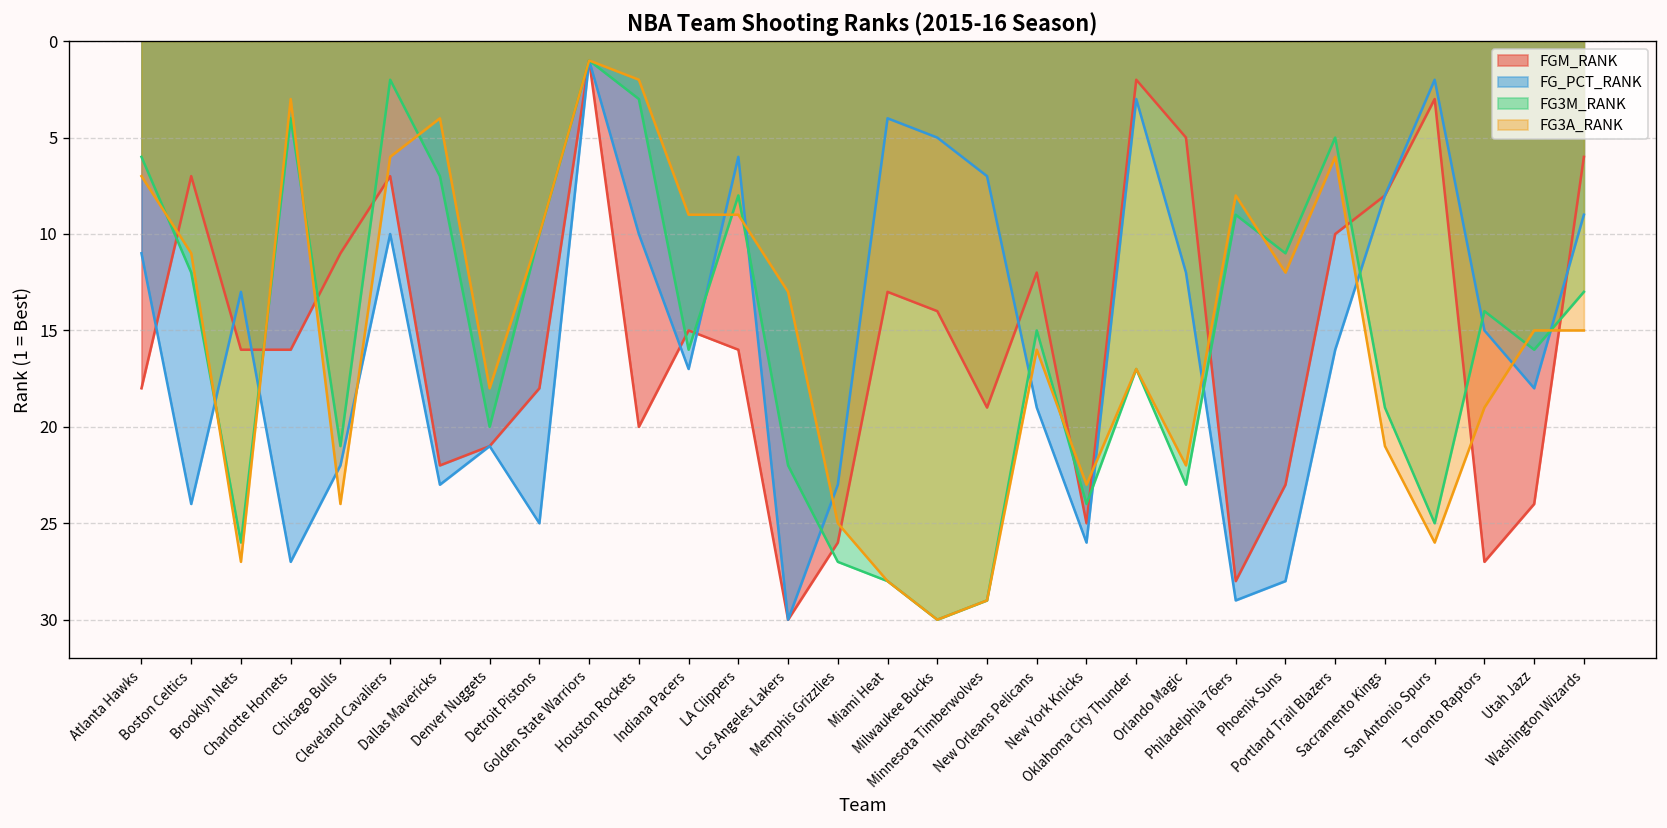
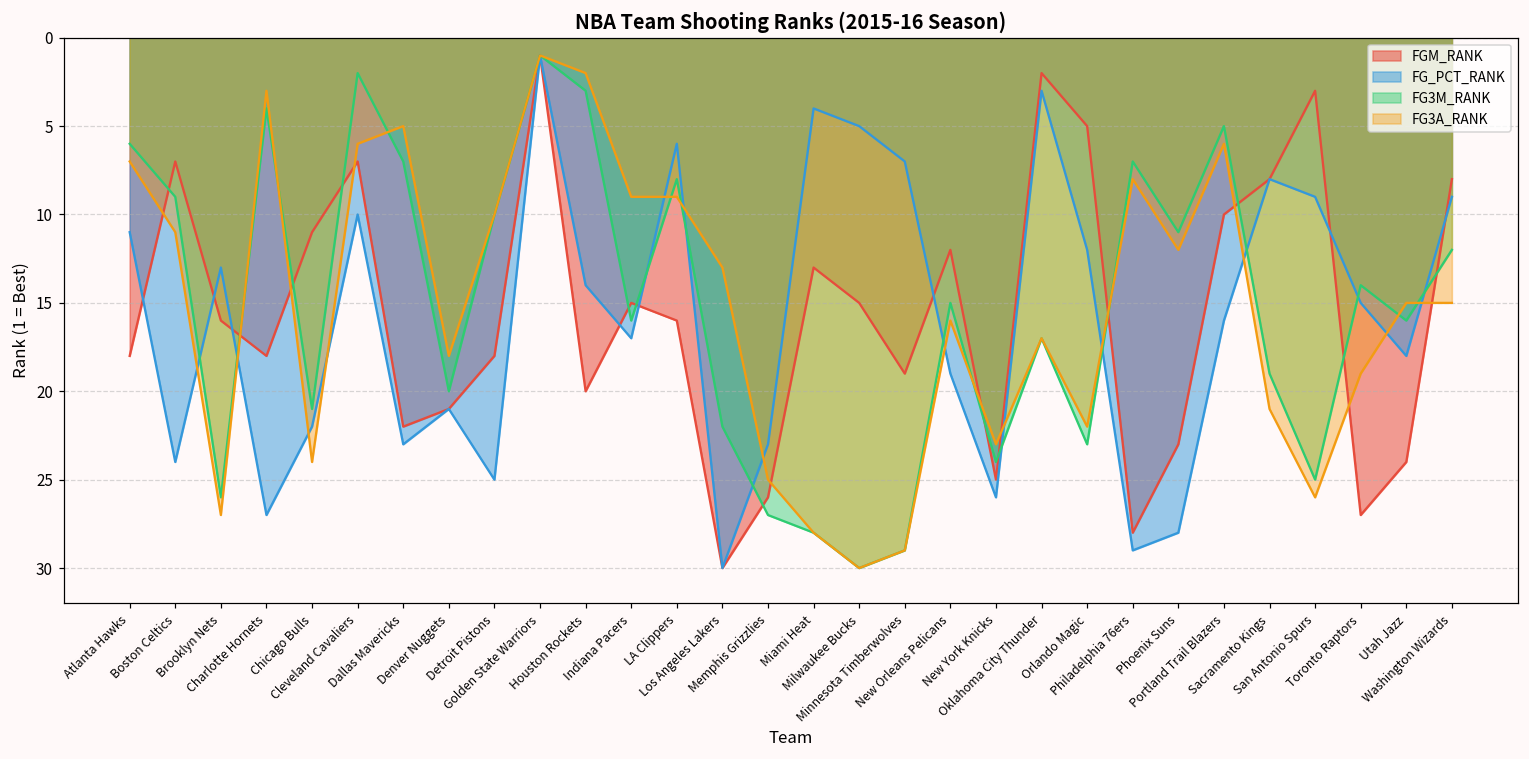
  {
    "FGM_RANK": {
      "Atlanta Hawks": 18,
      "Boston Celtics": 7,
      "Brooklyn Nets": 16,
-     "Charlotte Hornets": 16,
+     "Charlotte Hornets": 18,
      "Chicago Bulls": 11,
      "Cleveland Cavaliers": 7,
      "Dallas Mavericks": 22,
      "Detroit Pistons": 18,
      "Houston Rockets": 20,
      "Indiana Pacers": 15,
      "LA Clippers": 16,
      "Memphis Grizzlies": 26,
      "Miami Heat": 13,
-     "Milwaukee Bucks": 14,
+     "Milwaukee Bucks": 15,
      "Minnesota Timberwolves": 19,
      "New Orleans Pelicans": 12,
      "New York Knicks": 25,
      "Oklahoma City Thunder": 2,
      "Orlando Magic": 5,
      "Philadelphia 76ers": 28,
      "Phoenix Suns": 23,
      "Portland Trail Blazers": 10,
      "San Antonio Spurs": 3,
      "Toronto Raptors": 27,
      "Utah Jazz": 24,
-     "Washington Wizards": 6
+     "Washington Wizards": 8
    },
    "FG_PCT_RANK": {
      "Atlanta Hawks": 11,
      "Boston Celtics": 24,
      "Brooklyn Nets": 13,
      "Charlotte Hornets": 27,
      "Chicago Bulls": 22,
      "Cleveland Cavaliers": 10,
      "Dallas Mavericks": 23,
      "Detroit Pistons": 25,
-     "Houston Rockets": 10,
+     "Houston Rockets": 14,
      "Indiana Pacers": 17,
      "LA Clippers": 6,
      "Memphis Grizzlies": 23,
      "Miami Heat": 4,
      "Milwaukee Bucks": 5,
      "Minnesota Timberwolves": 7,
      "New Orleans Pelicans": 19,
      "New York Knicks": 26,
      "Oklahoma City Thunder": 3,
      "Orlando Magic": 12,
      "Philadelphia 76ers": 29,
      "Phoenix Suns": 28,
      "Portland Trail Blazers": 16,
-     "San Antonio Spurs": 2,
+     "San Antonio Spurs": 9,
      "Toronto Raptors": 15,
      "Utah Jazz": 18,
      "Washington Wizards": 9
    },
    "FG3M_RANK": {
      "Atlanta Hawks": 6,
-     "Boston Celtics": 12,
+     "Boston Celtics": 9,
      "Brooklyn Nets": 26,
      "Charlotte Hornets": 4,
      "Chicago Bulls": 21,
      "Cleveland Cavaliers": 2,
      "Dallas Mavericks": 7,
      "Denver Nuggets": 20,
      "Houston Rockets": 3,
      "Indiana Pacers": 16,
      "LA Clippers": 8,
      "Los Angeles Lakers": 22,
      "Memphis Grizzlies": 27,
      "New Orleans Pelicans": 15,
      "New York Knicks": 24,
      "Orlando Magic": 23,
-     "Philadelphia 76ers": 9,
+     "Philadelphia 76ers": 7,
      "Phoenix Suns": 11,
      "Portland Trail Blazers": 5,
      "Sacramento Kings": 19,
      "San Antonio Spurs": 25,
      "Toronto Raptors": 14,
      "Utah Jazz": 16,
-     "Washington Wizards": 13
+     "Washington Wizards": 12
    },
    "FG3A_RANK": {
      "Atlanta Hawks": 7,
      "Boston Celtics": 11,
      "Brooklyn Nets": 27,
      "Charlotte Hornets": 3,
      "Chicago Bulls": 24,
      "Cleveland Cavaliers": 6,
-     "Dallas Mavericks": 4,
+     "Dallas Mavericks": 5,
      "Denver Nuggets": 18,
      "Houston Rockets": 2,
      "Indiana Pacers": 9,
      "LA Clippers": 9,
      "Los Angeles Lakers": 13,
      "Memphis Grizzlies": 25,
      "New Orleans Pelicans": 16,
      "New York Knicks": 23,
      "Orlando Magic": 22,
      "Philadelphia 76ers": 8,
      "Phoenix Suns": 12,
      "Portland Trail Blazers": 6,
      "Sacramento Kings": 21,
      "San Antonio Spurs": 26,
      "Toronto Raptors": 19,
      "Utah Jazz": 15,
      "Washington Wizards": 15
    }
  }
